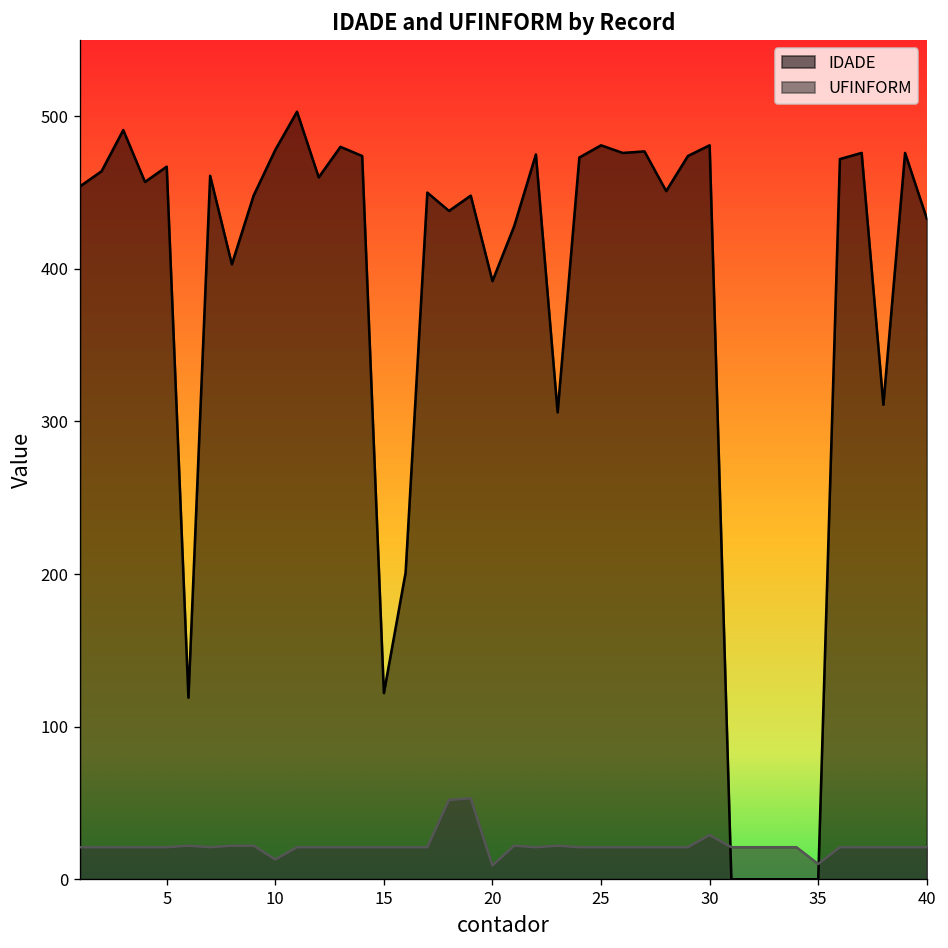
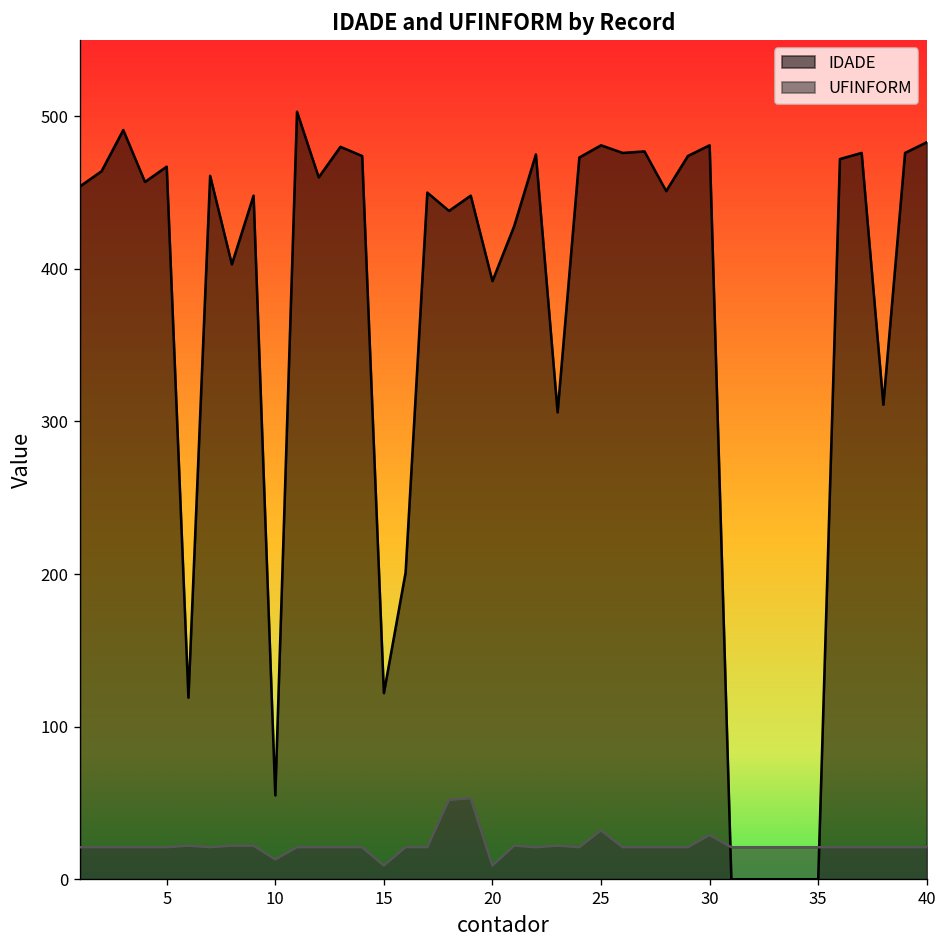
  {
    "IDADE": {
      "5": 467,
-     "10": 478,
+     "10": 55,
      "15": 122,
      "20": 392,
      "25": 481,
      "30": 481,
      "35": 0,
-     "40": 433
+     "40": 483
    },
    "UFINFORM": {
      "5": 21,
      "10": 13,
-     "15": 21,
+     "15": 9,
      "20": 9,
-     "25": 21,
+     "25": 32,
      "30": 29,
-     "35": 10,
+     "35": 21,
      "40": 21
    }
  }
